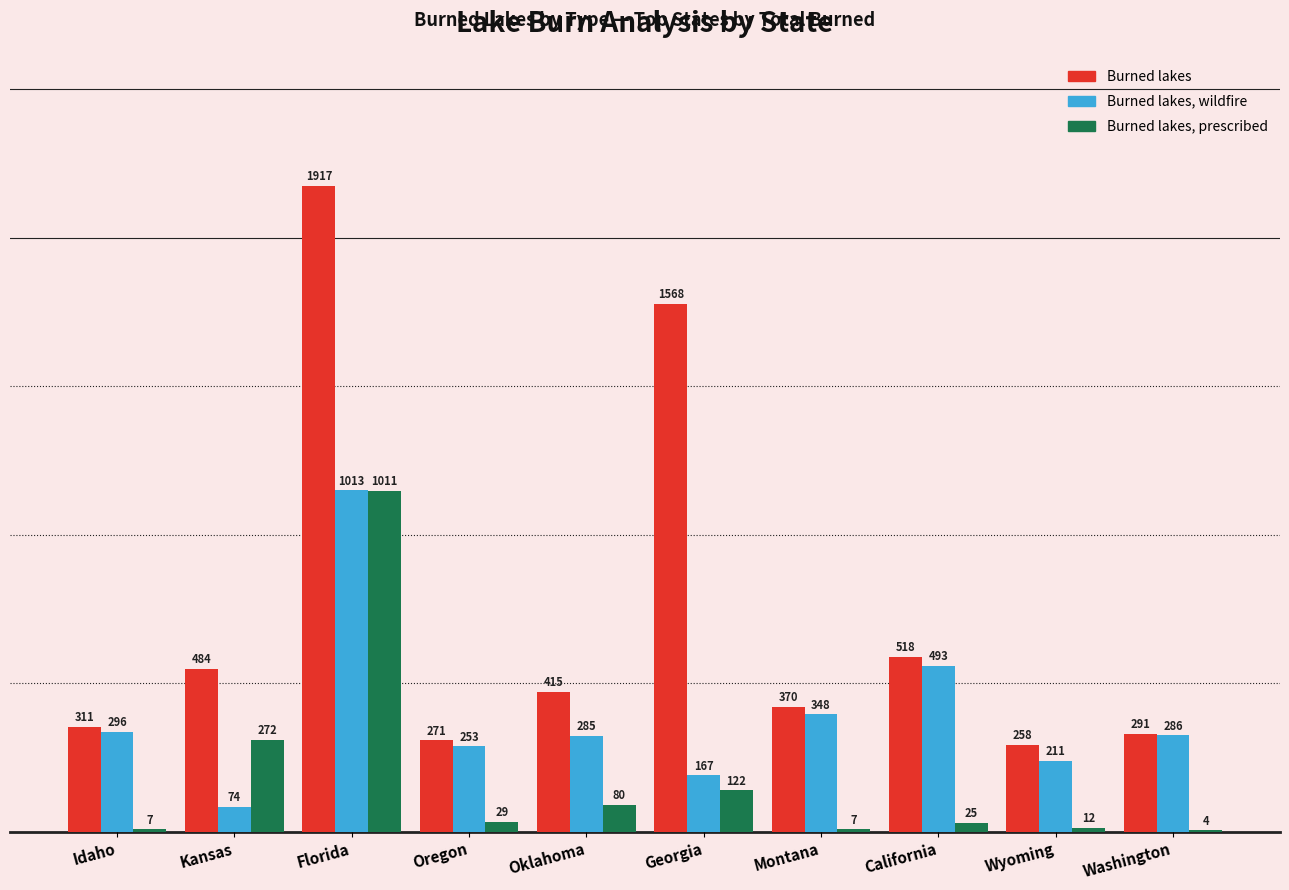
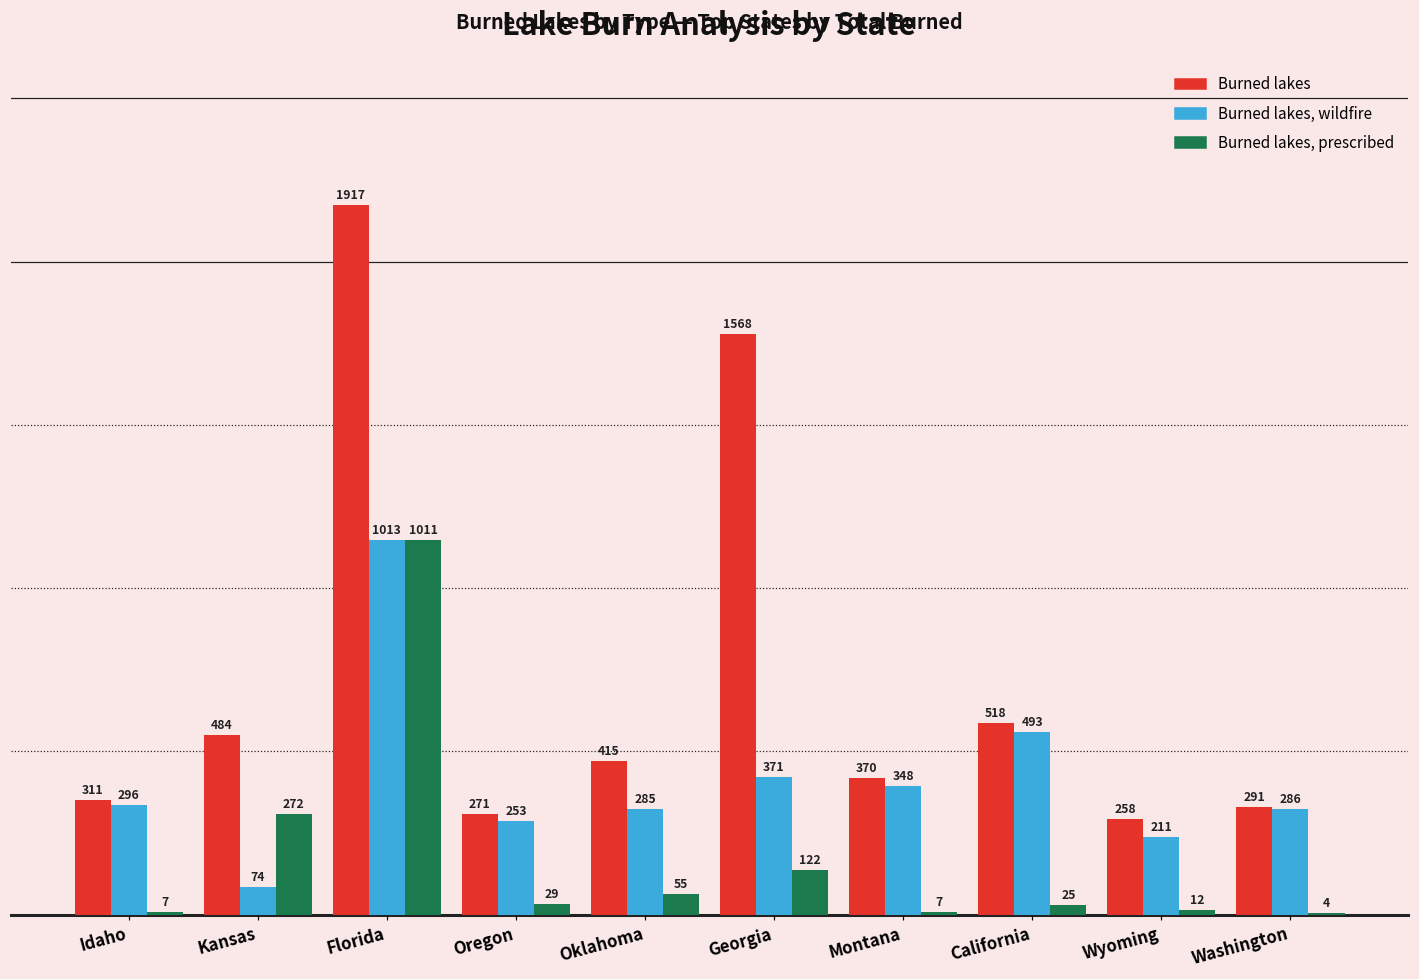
  {
    "Burned lakes": {
      "Idaho": 311,
      "Kansas": 484,
      "Florida": 1917,
      "Oregon": 271,
      "Oklahoma": 415,
      "Georgia": 1568,
      "Montana": 370,
      "California": 518,
      "Wyoming": 258,
      "Washington": 291
    },
    "Burned lakes, wildfire": {
      "Idaho": 296,
      "Kansas": 74,
      "Florida": 1013,
      "Oregon": 253,
      "Oklahoma": 285,
-     "Georgia": 167,
+     "Georgia": 371,
      "Montana": 348,
      "California": 493,
      "Wyoming": 211,
      "Washington": 286
    },
    "Burned lakes, prescribed": {
      "Idaho": 7,
      "Kansas": 272,
      "Florida": 1011,
      "Oregon": 29,
-     "Oklahoma": 80,
+     "Oklahoma": 55,
      "Georgia": 122,
      "Montana": 7,
      "California": 25,
      "Wyoming": 12,
      "Washington": 4
    }
  }
